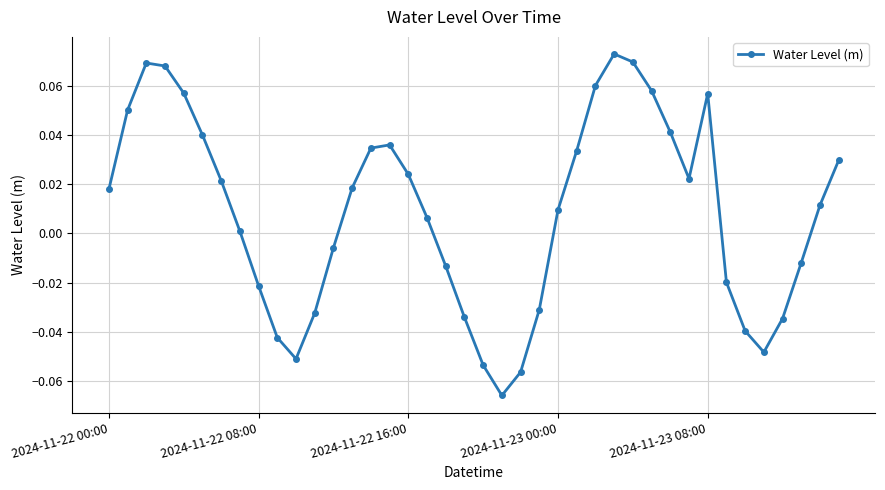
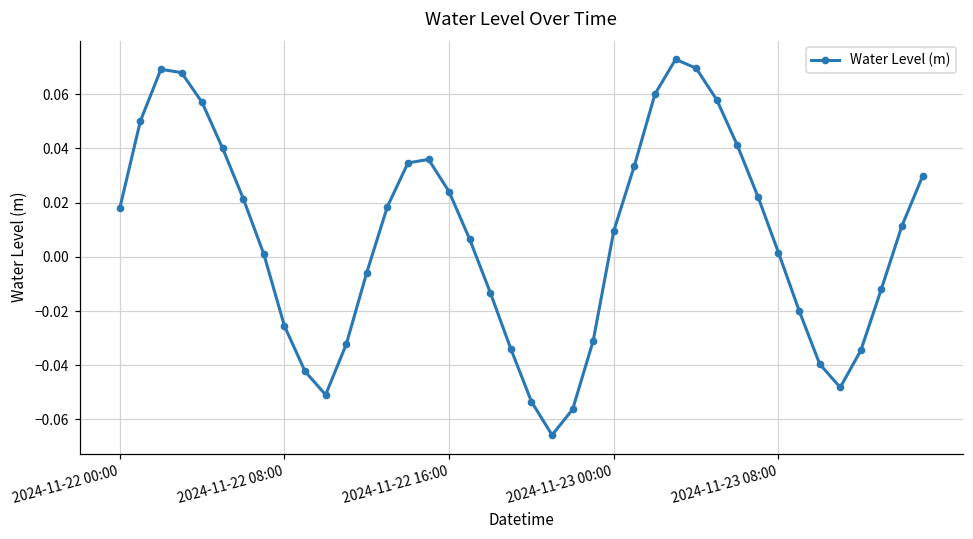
  {
    "2024-11-22 00:00": 0.018,
-   "2024-11-22 08:00": -0.021,
+   "2024-11-22 08:00": -0.026,
    "2024-11-22 16:00": 0.024,
    "2024-11-23 00:00": 0.010,
-   "2024-11-23 08:00": 0.057
+   "2024-11-23 08:00": 0.002
  }
